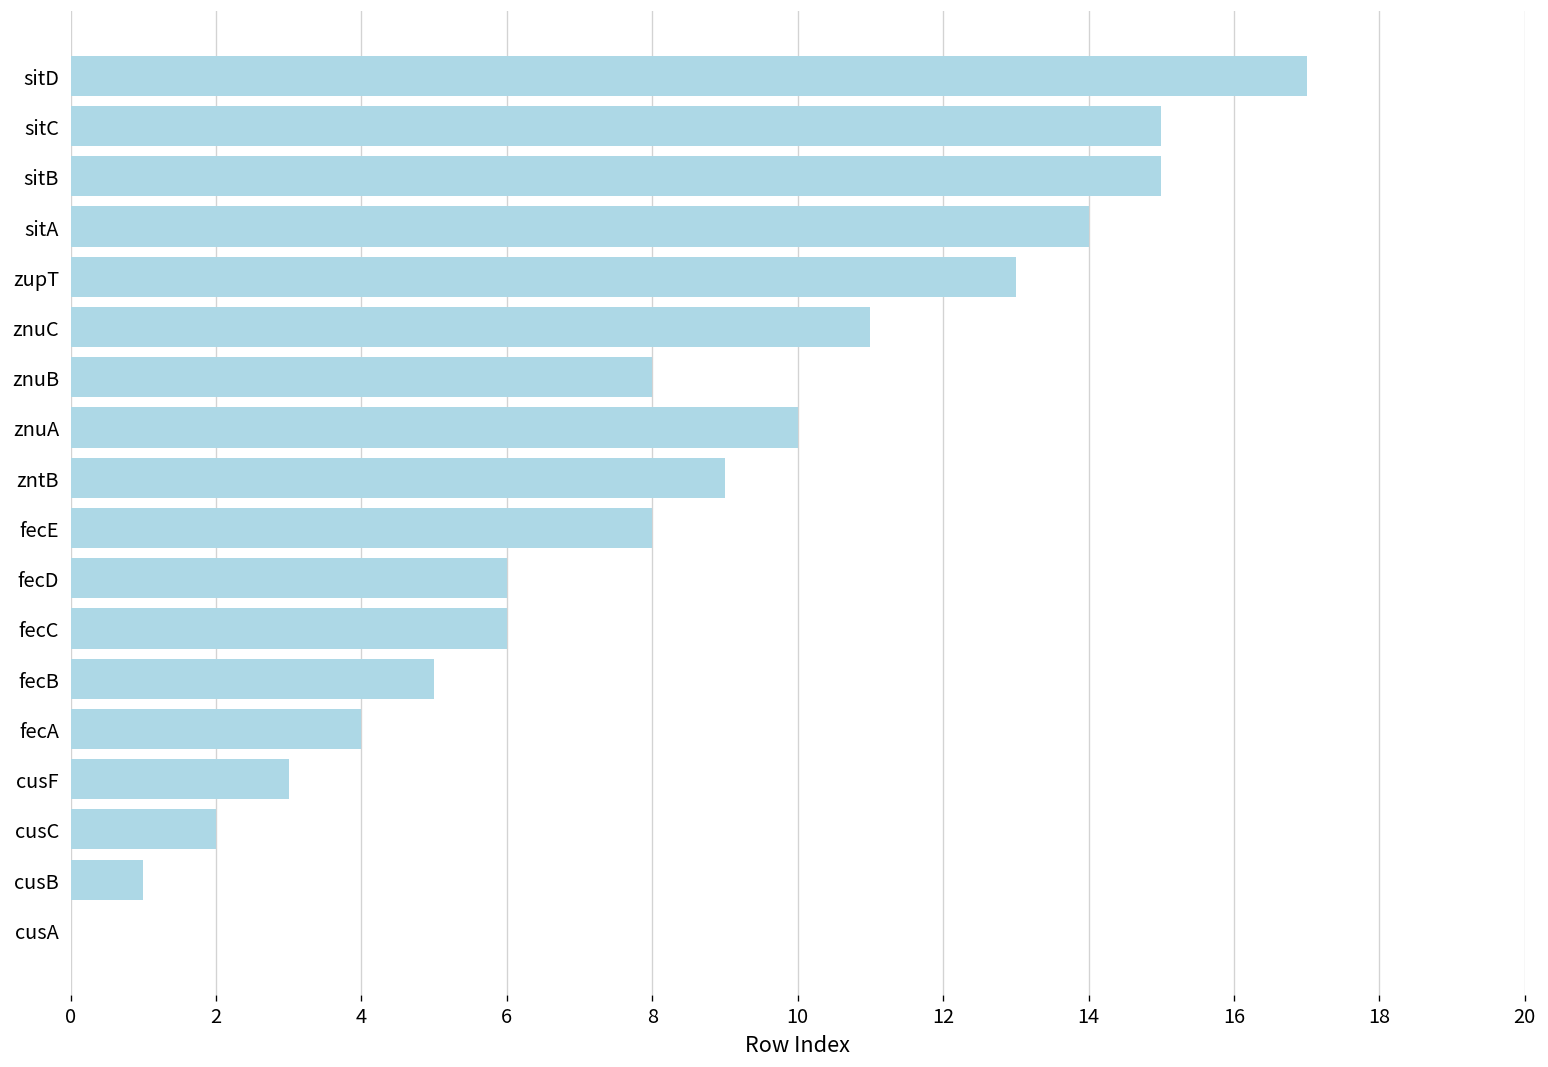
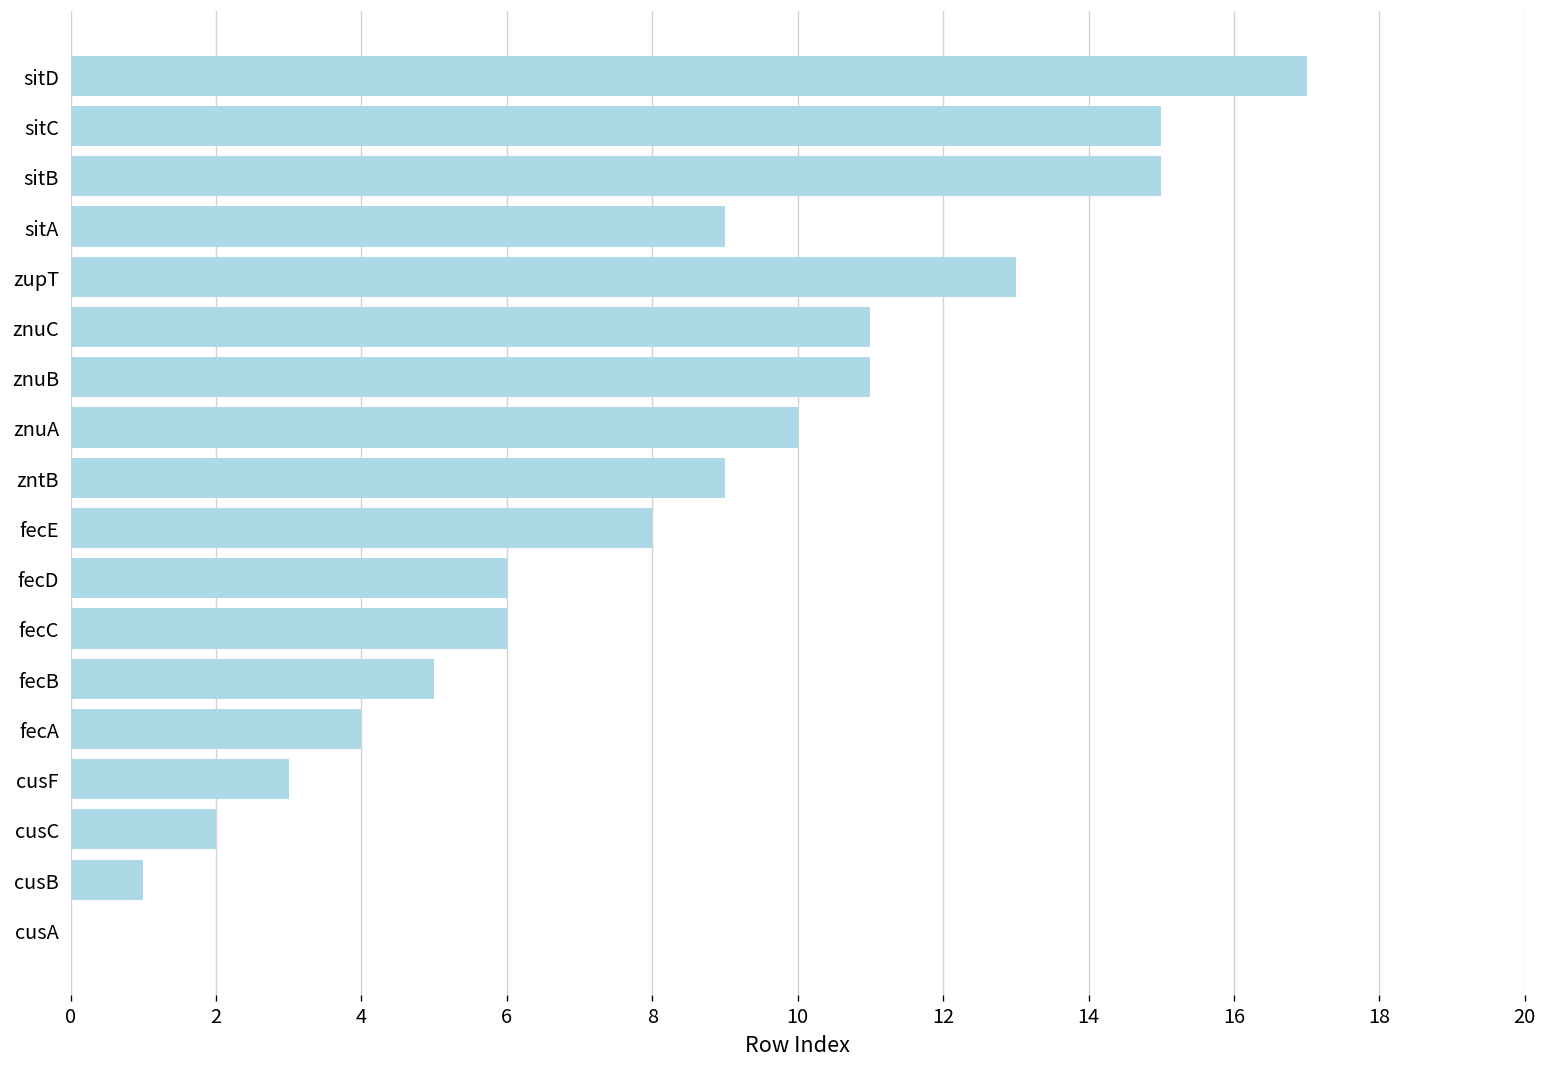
  {
    "sitD": 17,
    "sitC": 15,
    "sitB": 15,
-   "sitA": 14,
+   "sitA": 9,
    "zupT": 13,
    "znuC": 11,
-   "znuB": 8,
+   "znuB": 11,
    "znuA": 10,
    "zntB": 9,
    "fecE": 8,
    "fecD": 6,
    "fecC": 6,
    "fecB": 5,
    "fecA": 4,
    "cusF": 3,
    "cusC": 2,
    "cusB": 1,
    "cusA": 0
  }
